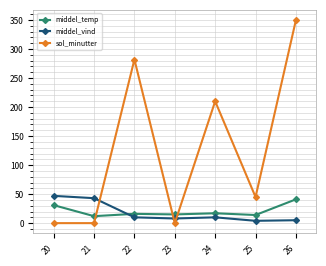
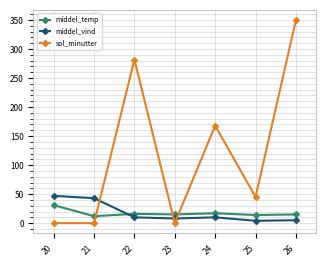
  {
    "middel_temp": {
      "20": 30,
      "21": 10,
      "22": 20,
      "23": 20,
      "24": 20,
      "25": 10,
-     "26": 40
+     "26": 20
    },
    "middel_vind": {
      "20": 50,
      "21": 40,
      "22": 10,
      "23": 10,
      "24": 10,
      "25": 0,
      "26": 10
    },
    "sol_minutter": {
      "20": 0,
      "21": 0,
      "22": 280,
      "23": 0,
-     "24": 210,
+     "24": 170,
      "25": 50,
      "26": 350
    }
  }
